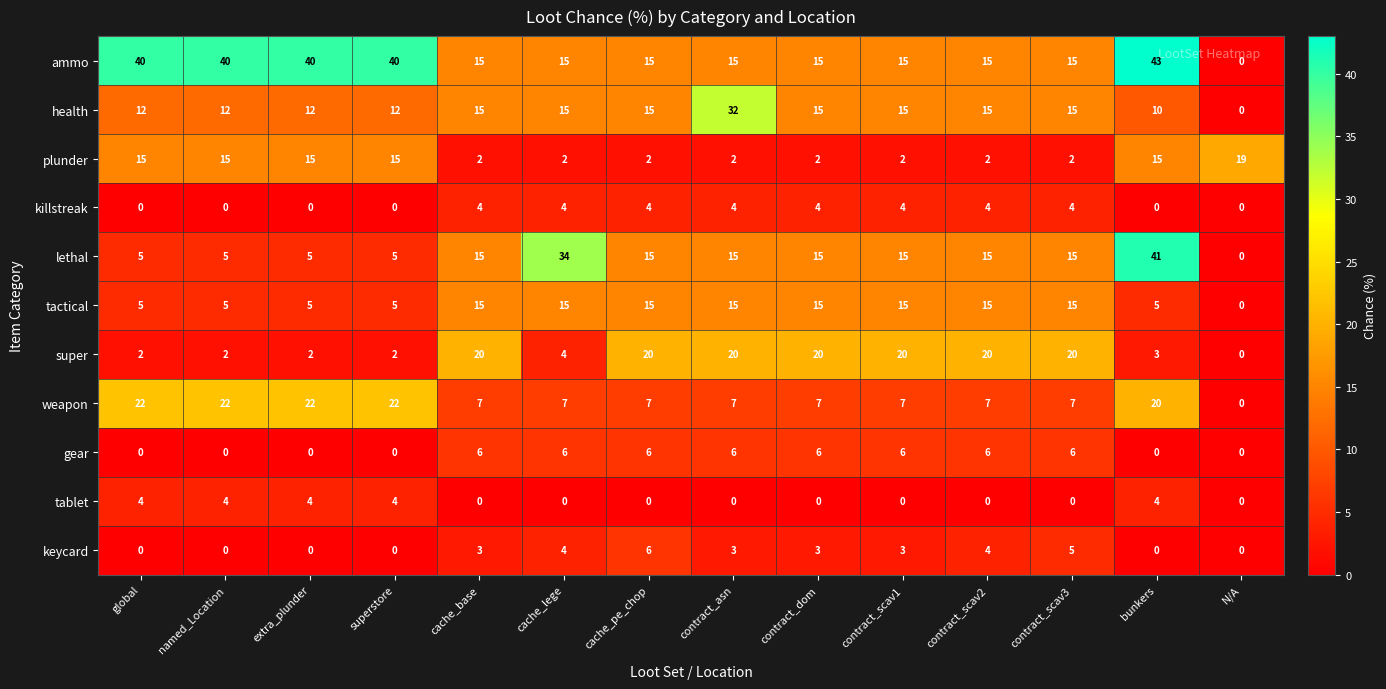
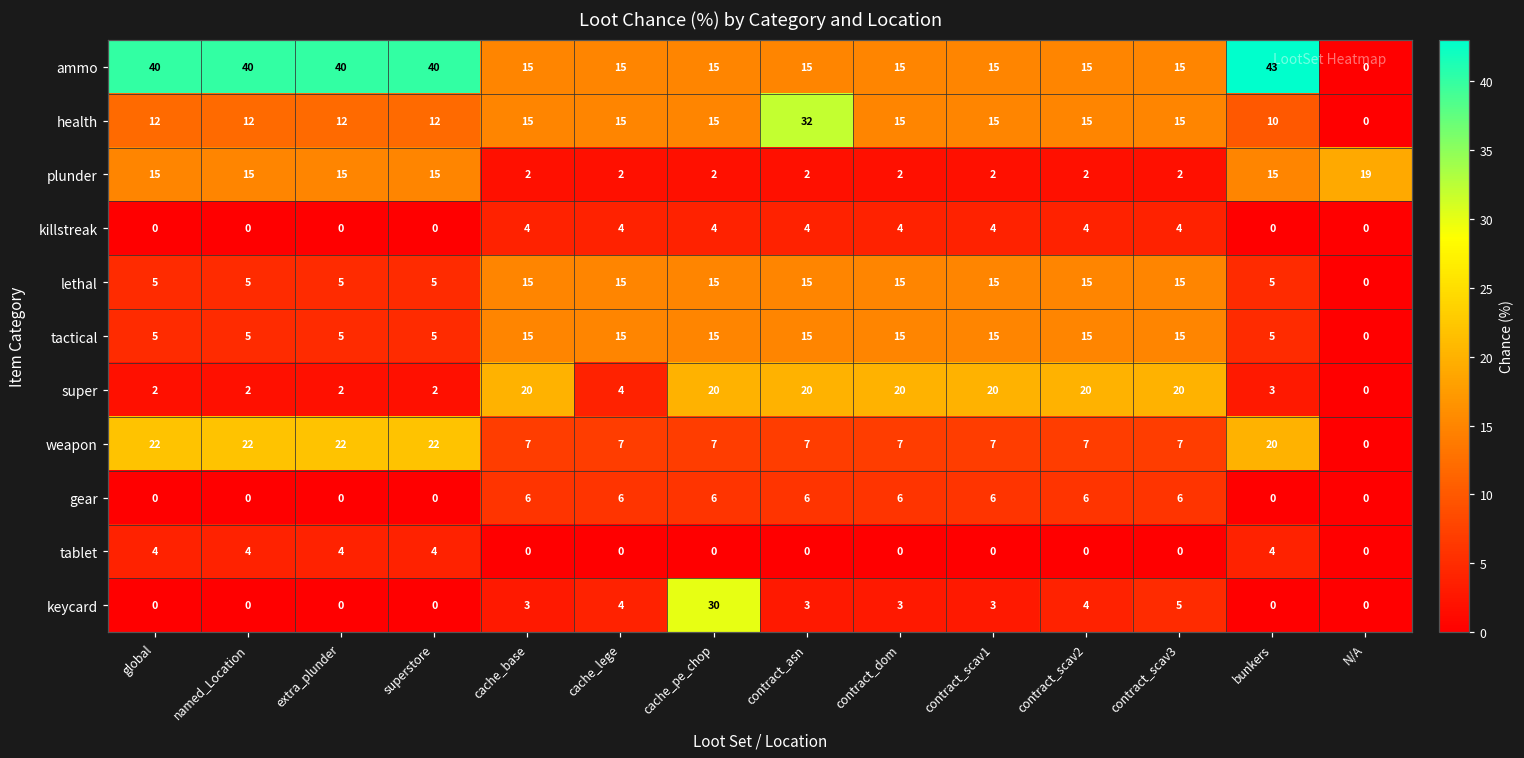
  {
    "ammo": {
      "global": 40,
      "named_Location": 40,
      "extra_plunder": 40,
      "superstore": 40,
      "cache_base": 15,
      "cache_lege": 15,
      "cache_pe_chop": 15,
      "contract_asn": 15,
      "contract_dom": 15,
      "contract_scav1": 15,
      "contract_scav2": 15,
      "contract_scav3": 15
    },
    "health": {
      "global": 12,
      "named_Location": 12,
      "extra_plunder": 12,
      "superstore": 12,
      "cache_base": 15,
      "cache_lege": 15,
      "cache_pe_chop": 15,
      "contract_asn": 32,
      "contract_dom": 15,
      "contract_scav1": 15,
      "contract_scav2": 15,
      "contract_scav3": 15,
      "bunkers": 10,
      "N/A": 0
    },
    "plunder": {
      "global": 15,
      "named_Location": 15,
      "extra_plunder": 15,
      "superstore": 15,
      "cache_base": 2,
      "cache_lege": 2,
      "cache_pe_chop": 2,
      "contract_asn": 2,
      "contract_dom": 2,
      "contract_scav1": 2,
      "contract_scav2": 2,
      "contract_scav3": 2,
      "bunkers": 15,
      "N/A": 19
    },
    "killstreak": {
      "global": 0,
      "named_Location": 0,
      "extra_plunder": 0,
      "superstore": 0,
      "cache_base": 4,
      "cache_lege": 4,
      "cache_pe_chop": 4,
      "contract_asn": 4,
      "contract_dom": 4,
      "contract_scav1": 4,
      "contract_scav2": 4,
      "contract_scav3": 4,
      "bunkers": 0,
      "N/A": 0
    },
    "lethal": {
      "global": 5,
      "named_Location": 5,
      "extra_plunder": 5,
      "superstore": 5,
      "cache_base": 15,
-     "cache_lege": 34,
+     "cache_lege": 15,
      "cache_pe_chop": 15,
      "contract_asn": 15,
      "contract_dom": 15,
      "contract_scav1": 15,
      "contract_scav2": 15,
      "contract_scav3": 15,
-     "bunkers": 41,
+     "bunkers": 5,
      "N/A": 0
    },
    "tactical": {
      "global": 5,
      "named_Location": 5,
      "extra_plunder": 5,
      "superstore": 5,
      "cache_base": 15,
      "cache_lege": 15,
      "cache_pe_chop": 15,
      "contract_asn": 15,
      "contract_dom": 15,
      "contract_scav1": 15,
      "contract_scav2": 15,
      "contract_scav3": 15,
      "bunkers": 5,
      "N/A": 0
    },
    "super": {
      "global": 2,
      "named_Location": 2,
      "extra_plunder": 2,
      "superstore": 2,
      "cache_base": 20,
      "cache_lege": 4,
      "cache_pe_chop": 20,
      "contract_asn": 20,
      "contract_dom": 20,
      "contract_scav1": 20,
      "contract_scav2": 20,
      "contract_scav3": 20,
      "bunkers": 3,
      "N/A": 0
    },
    "weapon": {
      "global": 22,
      "named_Location": 22,
      "extra_plunder": 22,
      "superstore": 22,
      "cache_base": 7,
      "cache_lege": 7,
      "cache_pe_chop": 7,
      "contract_asn": 7,
      "contract_dom": 7,
      "contract_scav1": 7,
      "contract_scav2": 7,
      "contract_scav3": 7,
      "bunkers": 20,
      "N/A": 0
    },
    "gear": {
      "global": 0,
      "named_Location": 0,
      "extra_plunder": 0,
      "superstore": 0,
      "cache_base": 6,
      "cache_lege": 6,
      "cache_pe_chop": 6,
      "contract_asn": 6,
      "contract_dom": 6,
      "contract_scav1": 6,
      "contract_scav2": 6,
      "contract_scav3": 6,
      "bunkers": 0,
      "N/A": 0
    },
    "tablet": {
      "global": 4,
      "named_Location": 4,
      "extra_plunder": 4,
      "superstore": 4,
      "cache_base": 0,
      "cache_lege": 0,
      "cache_pe_chop": 0,
      "contract_asn": 0,
      "contract_dom": 0,
      "contract_scav1": 0,
      "contract_scav2": 0,
      "contract_scav3": 0,
      "bunkers": 4,
      "N/A": 0
    },
    "keycard": {
      "global": 0,
      "named_Location": 0,
      "extra_plunder": 0,
      "superstore": 0,
      "cache_base": 3,
      "cache_lege": 4,
-     "cache_pe_chop": 6,
+     "cache_pe_chop": 30,
      "contract_asn": 3,
      "contract_dom": 3,
      "contract_scav1": 3,
      "contract_scav2": 4,
      "contract_scav3": 5,
      "bunkers": 0,
      "N/A": 0
    }
  }
